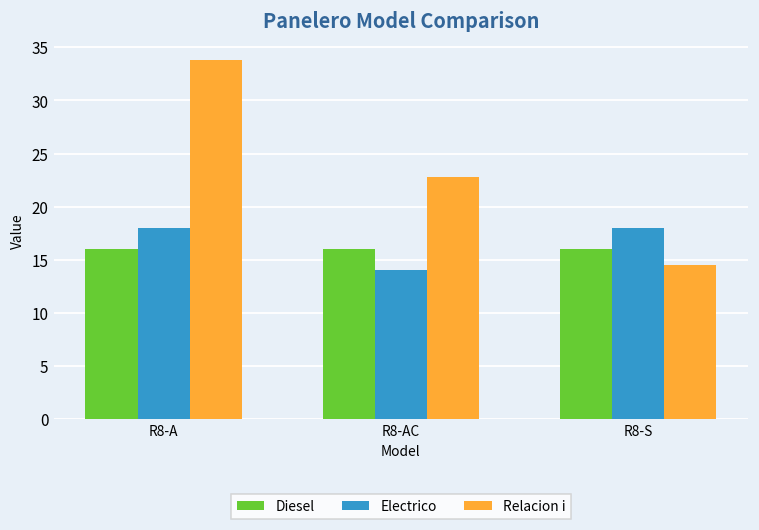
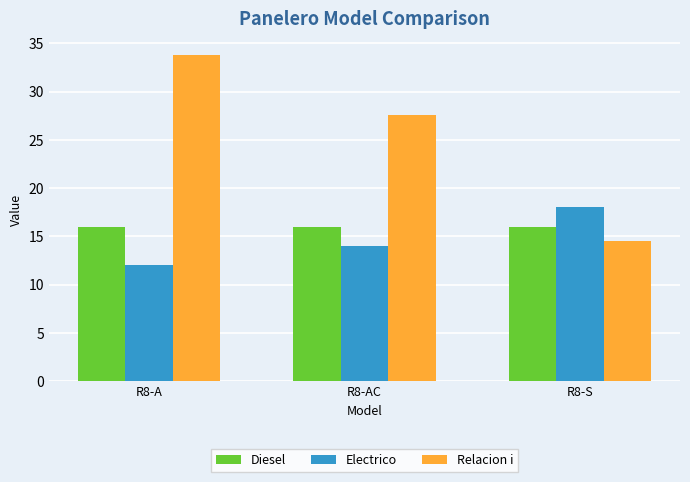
  {
    "Diesel": {
      "R8-A": 16,
      "R8-AC": 16,
      "R8-S": 16
    },
    "Electrico": {
-     "R8-A": 18,
+     "R8-A": 12,
      "R8-AC": 14,
      "R8-S": 18
    },
    "Relacion i": {
      "R8-A": 34,
-     "R8-AC": 23,
+     "R8-AC": 28,
      "R8-S": 15
    }
  }
